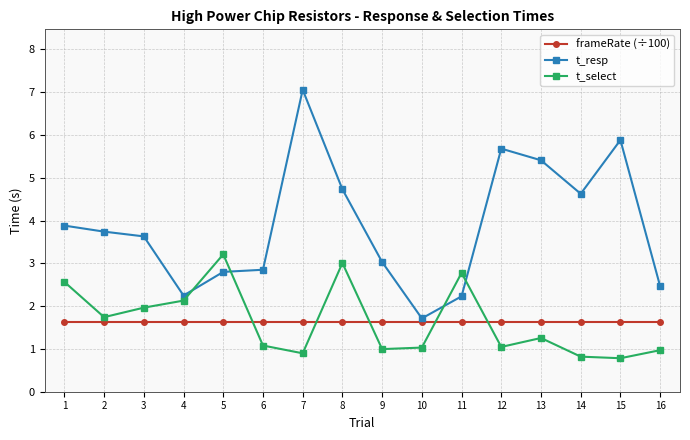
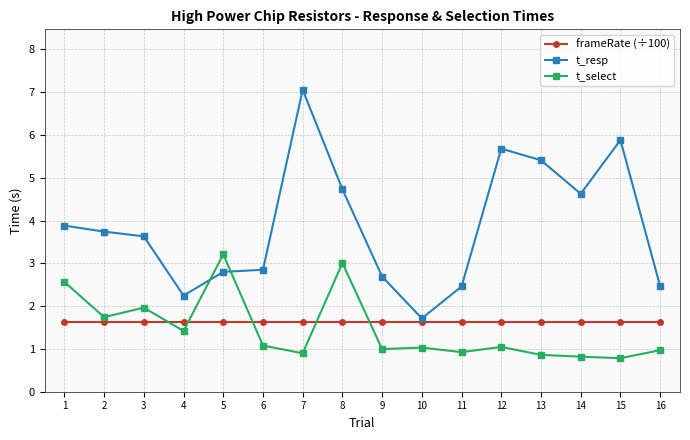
  {
    "frameRate (÷100)": {
      "1": 1.6,
      "2": 1.6,
      "3": 1.6,
      "4": 1.6,
      "5": 1.6,
      "6": 1.6,
      "7": 1.6,
      "8": 1.6,
      "9": 1.6,
      "10": 1.6,
      "11": 1.6,
      "12": 1.6,
      "13": 1.6,
      "14": 1.6,
      "15": 1.6,
      "16": 1.6
    },
    "t_resp": {
      "1": 3.9,
      "2": 3.7,
      "3": 3.6,
      "4": 2.2,
      "5": 2.8,
      "6": 2.9,
      "7": 7.1,
      "8": 4.7,
-     "9": 3.0,
+     "9": 2.7,
      "10": 1.7,
-     "11": 2.2,
+     "11": 2.5,
      "12": 5.7,
      "13": 5.4,
      "14": 4.6,
      "15": 5.9,
      "16": 2.5
    },
    "t_select": {
      "1": 2.6,
      "2": 1.7,
      "3": 2.0,
-     "4": 2.1,
+     "4": 1.4,
      "5": 3.2,
      "6": 1.1,
      "7": 0.9,
      "8": 3.0,
      "9": 1.0,
      "10": 1.0,
-     "11": 2.8,
+     "11": 0.9,
      "12": 1.0,
-     "13": 1.3,
+     "13": 0.9,
      "14": 0.8,
      "15": 0.8,
      "16": 1.0
    }
  }
